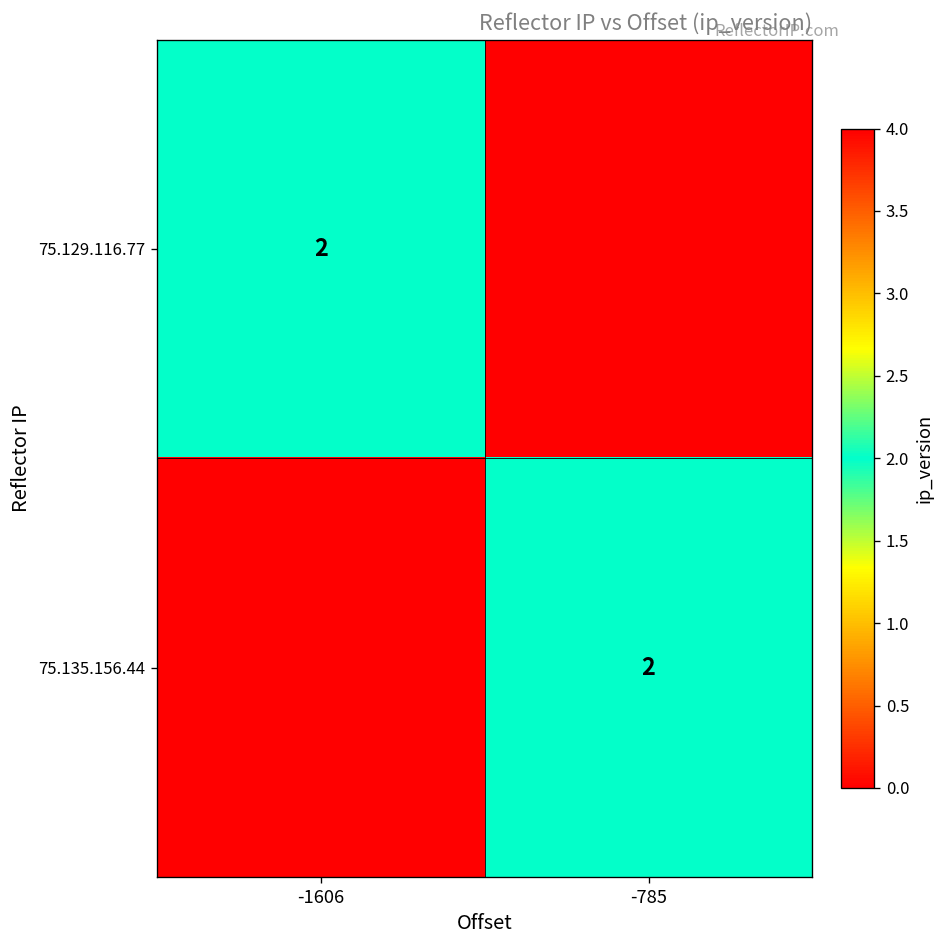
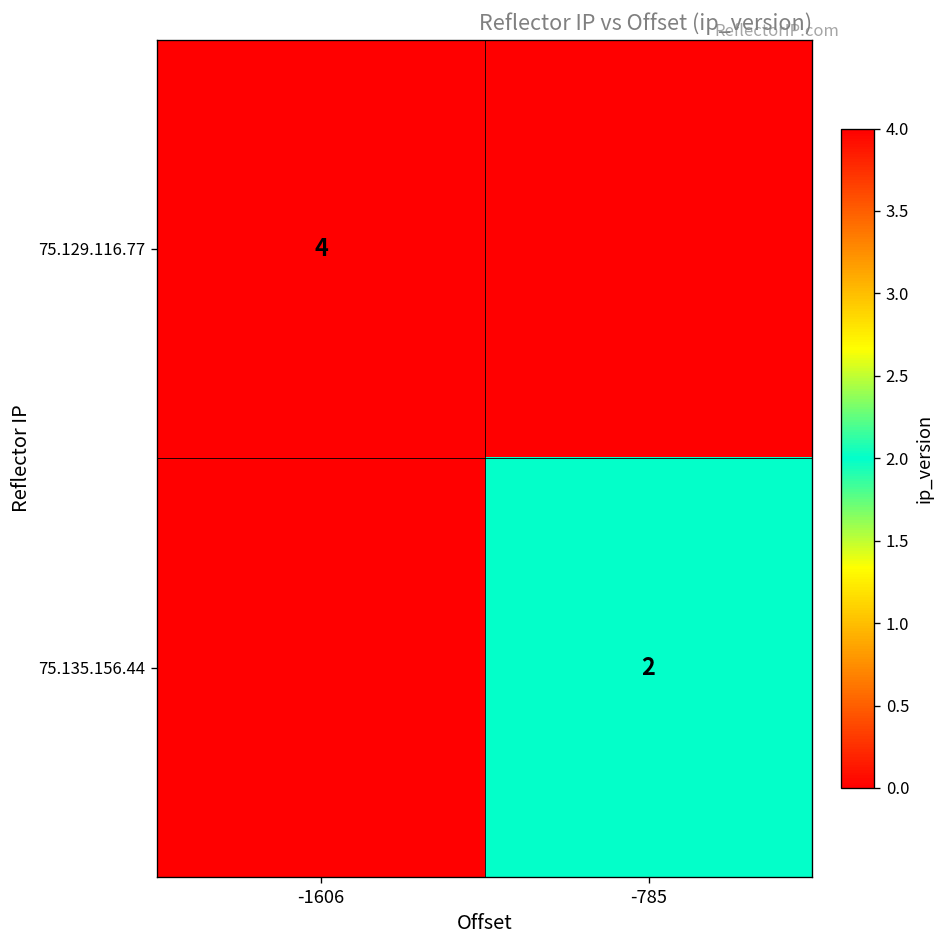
  {
    "75.129.116.77": {
-     "-1606": 2
+     "-1606": 4
    },
    "75.135.156.44": {
      "-785": 2
    }
  }
